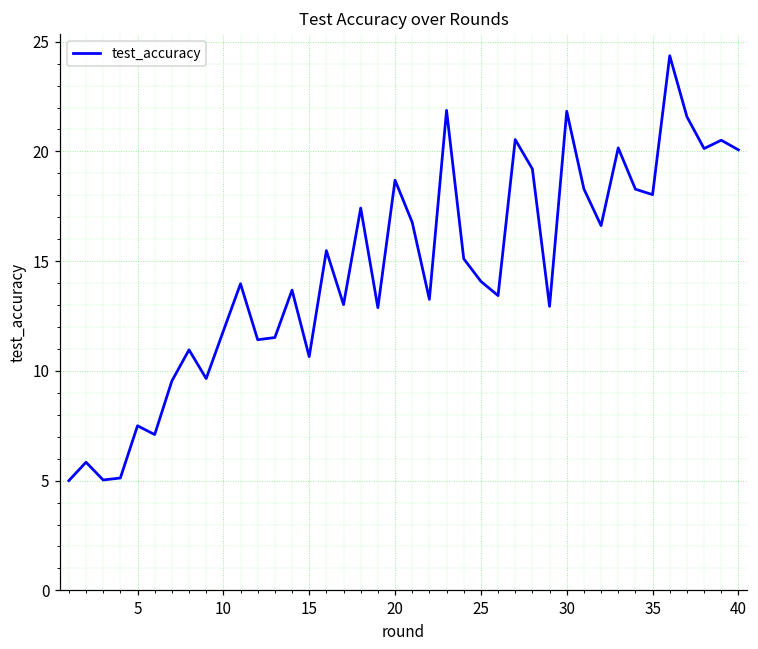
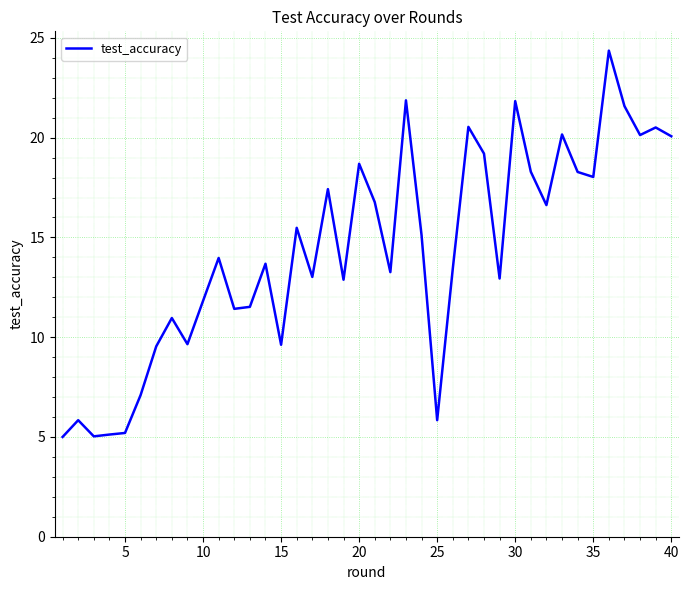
  {
-   "5": 7.5,
+   "5": 5.2,
    "10": 11.8,
-   "15": 10.7,
+   "15": 9.6,
    "20": 18.7,
-   "25": 14.1,
+   "25": 5.8,
    "30": 21.8,
    "35": 18.0,
    "40": 20.1
  }
